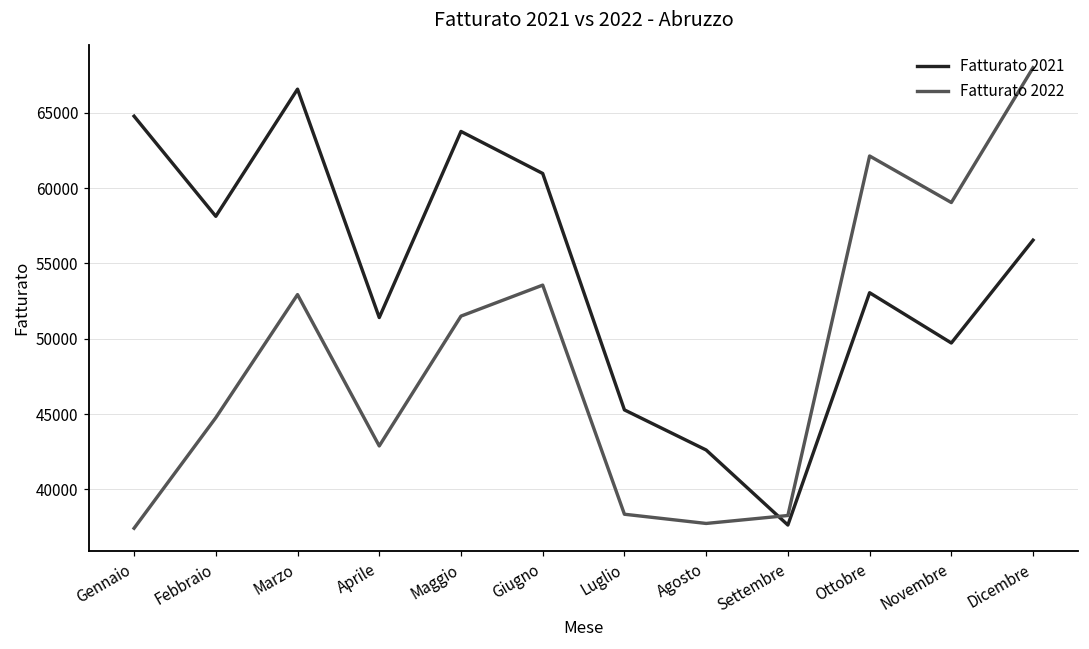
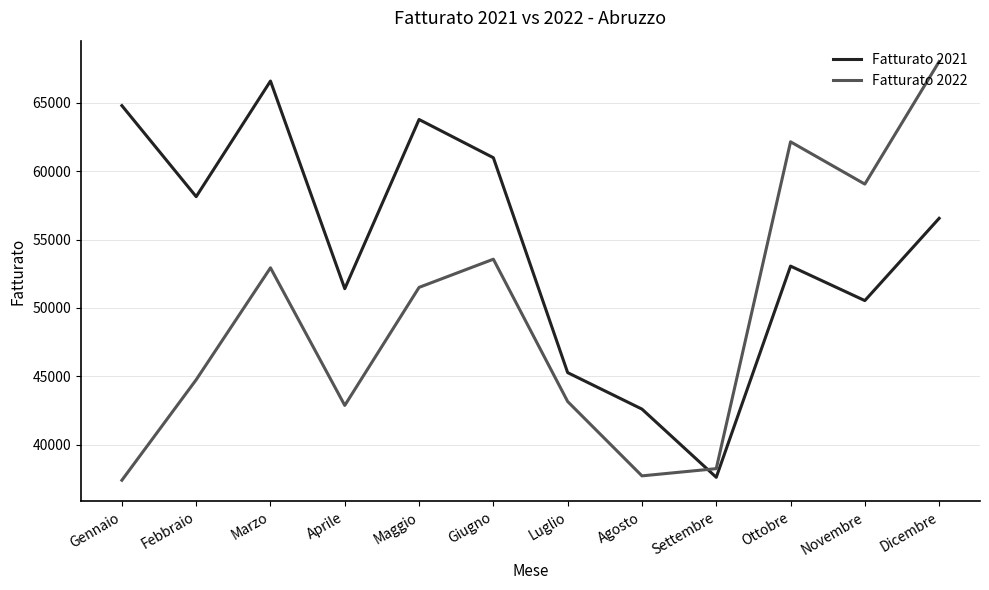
  {
    "Fatturato 2021": {
      "Gennaio": 64800,
      "Febbraio": 58100,
      "Marzo": 66600,
      "Aprile": 51400,
      "Maggio": 63800,
      "Giugno": 61000,
      "Luglio": 45300,
      "Agosto": 42600,
      "Settembre": 37600,
      "Ottobre": 53100,
-     "Novembre": 49700,
+     "Novembre": 50500,
      "Dicembre": 56500
    },
    "Fatturato 2022": {
      "Gennaio": 37400,
      "Febbraio": 44800,
      "Marzo": 52900,
      "Aprile": 42900,
      "Maggio": 51500,
      "Giugno": 53600,
-     "Luglio": 38300,
+     "Luglio": 43200,
      "Agosto": 37700,
      "Settembre": 38300,
      "Ottobre": 62100,
      "Novembre": 59000,
      "Dicembre": 68000
    }
  }
